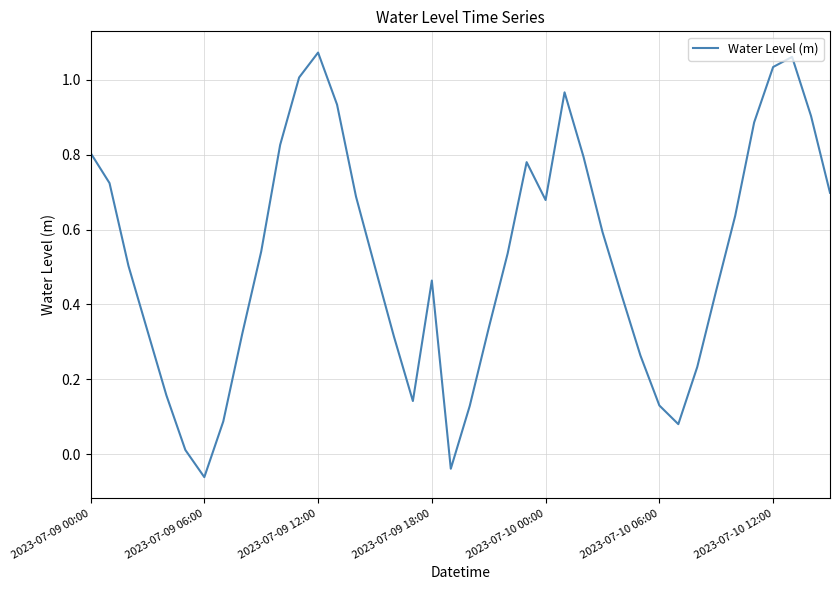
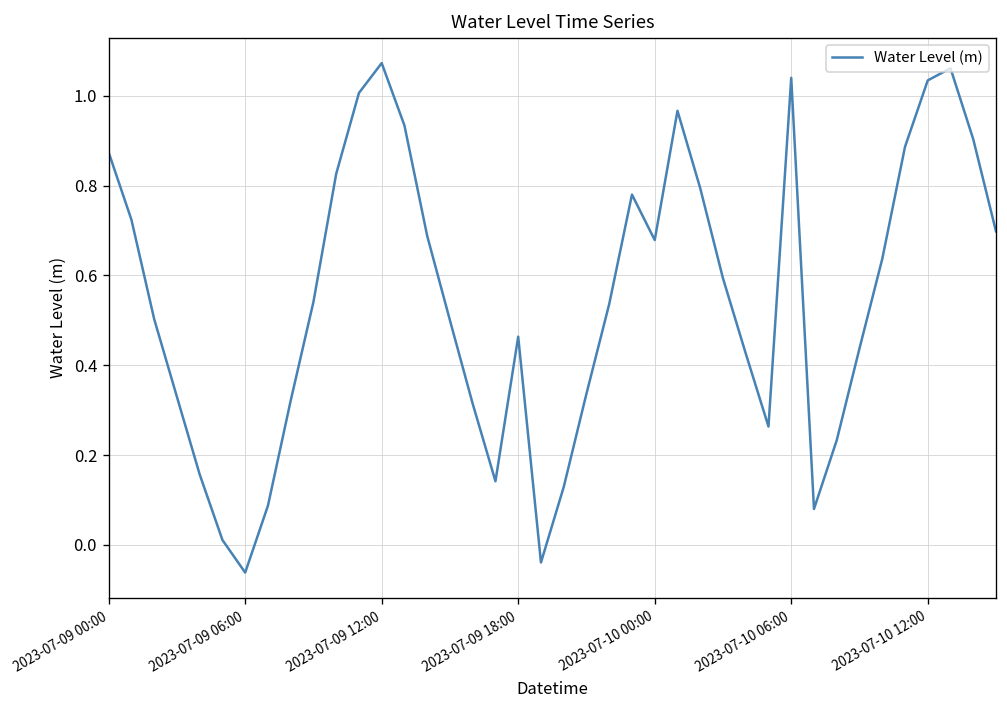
  {
-   "2023-07-09 00:00": 0.80,
+   "2023-07-09 00:00": 0.87,
    "2023-07-09 06:00": -0.06,
    "2023-07-09 12:00": 1.07,
    "2023-07-09 18:00": 0.46,
    "2023-07-10 00:00": 0.68,
-   "2023-07-10 06:00": 0.13,
+   "2023-07-10 06:00": 1.04,
    "2023-07-10 12:00": 1.03
  }
